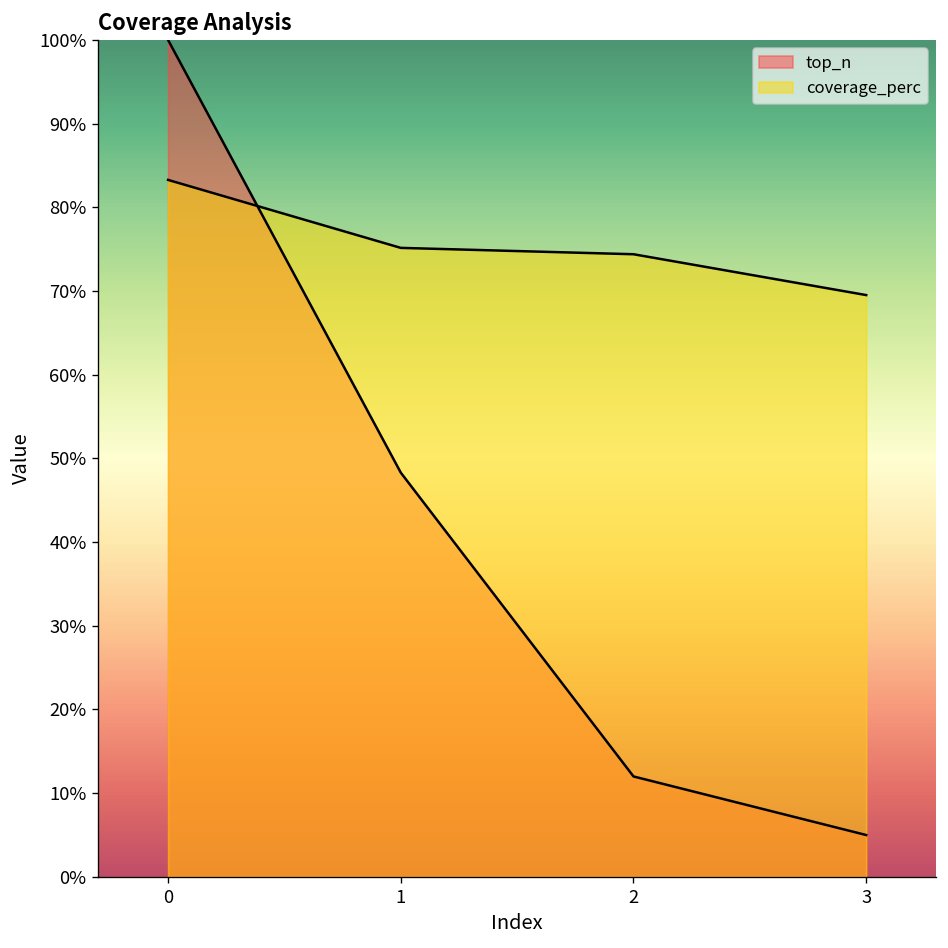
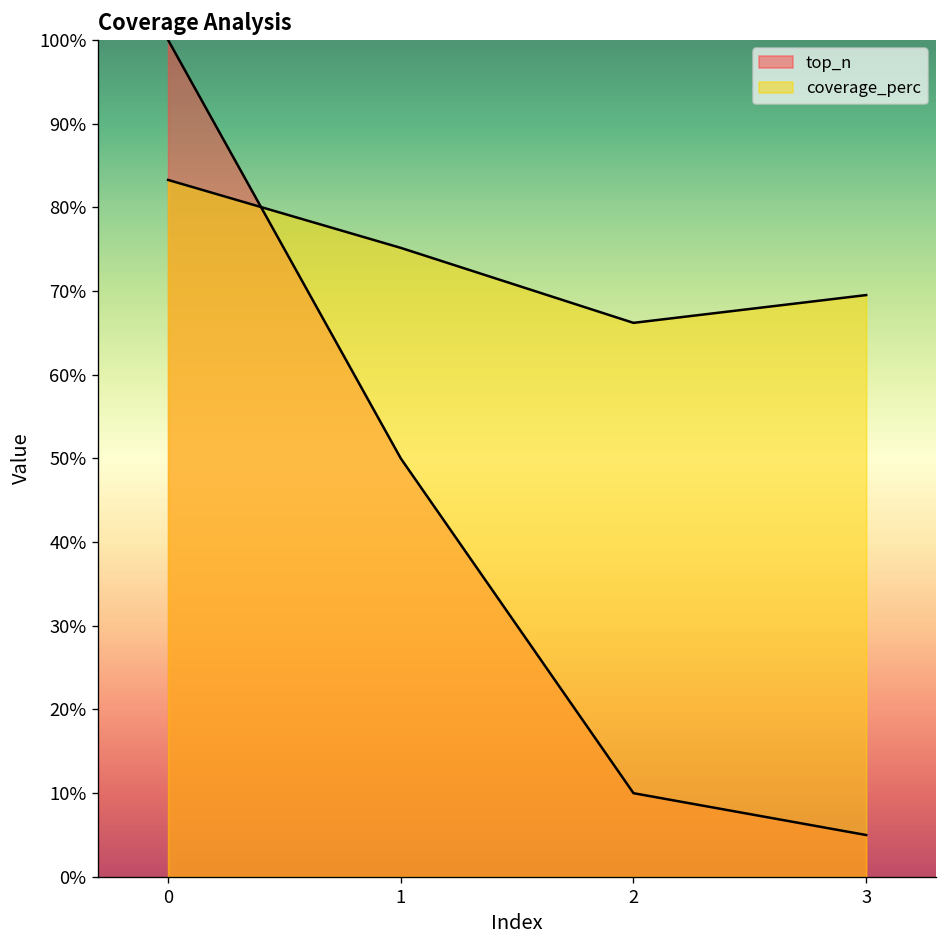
  {
    "top_n": {
      "0": "100%",
-     "1": "48%",
-     "2": "12%",
+     "1": "50%",
+     "2": "10%",
      "3": "5%"
    },
    "coverage_perc": {
      "0": "83%",
      "1": "75%",
-     "2": "74%",
+     "2": "66%",
      "3": "70%"
    }
  }
